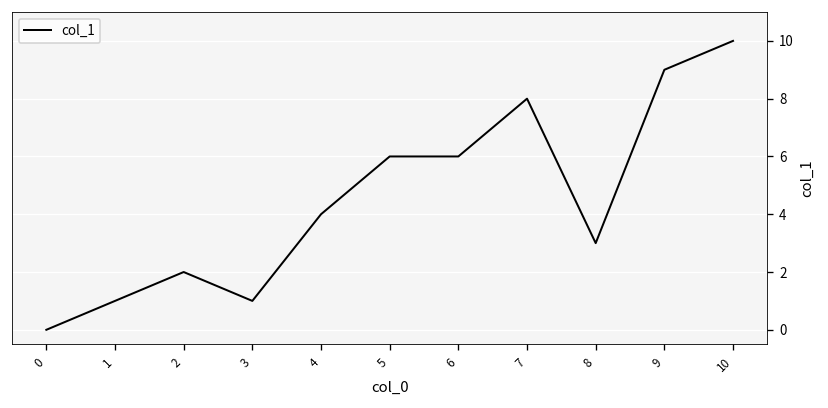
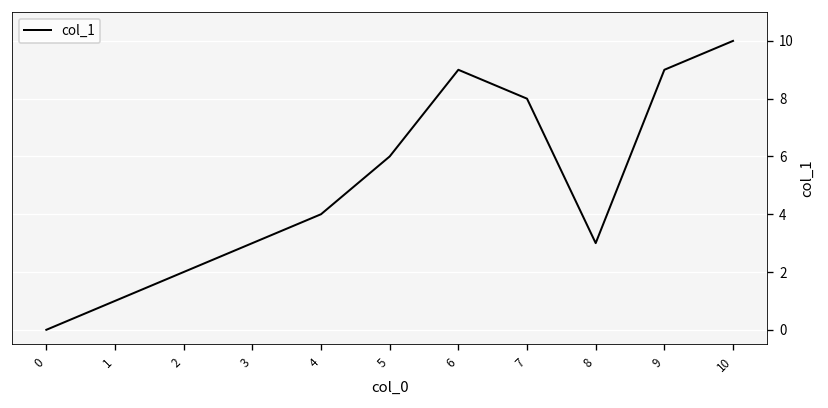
  {
    "0": 0,
    "1": 1,
    "2": 2,
-   "3": 1,
+   "3": 3,
    "4": 4,
    "5": 6,
-   "6": 6,
+   "6": 9,
    "7": 8,
    "8": 3,
    "9": 9,
    "10": 10
  }
